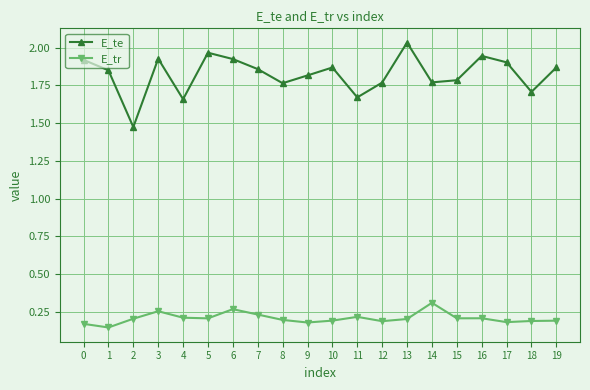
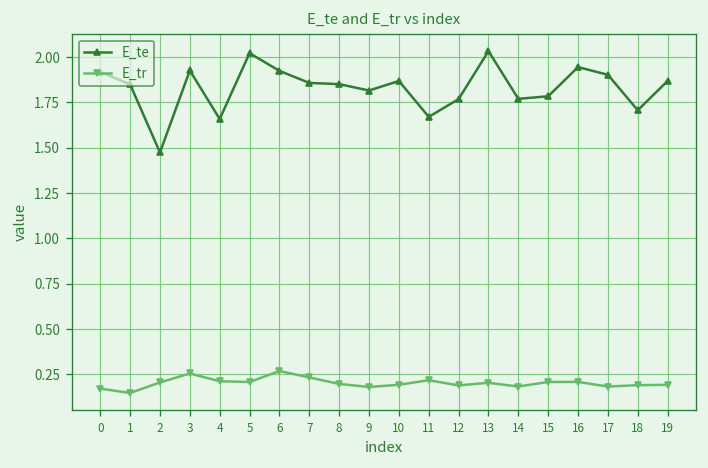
  {
    "E_te": {
      "1": 1.85,
      "2": 1.47,
      "3": 1.93,
      "4": 1.66,
-     "5": 1.97,
+     "5": 2.02,
      "6": 1.92,
      "7": 1.86,
-     "8": 1.76,
+     "8": 1.85,
      "9": 1.82,
      "10": 1.87,
      "11": 1.67,
      "12": 1.77,
      "13": 2.03,
      "14": 1.77,
      "15": 1.78,
      "16": 1.94,
      "17": 1.90,
      "18": 1.71,
      "19": 1.87
    },
    "E_tr": {
      "0": 0.17,
      "1": 0.15,
      "2": 0.21,
      "3": 0.25,
      "4": 0.21,
      "5": 0.21,
      "6": 0.27,
      "7": 0.23,
      "8": 0.20,
      "9": 0.18,
      "10": 0.19,
      "11": 0.22,
      "12": 0.19,
      "13": 0.20,
-     "14": 0.31,
+     "14": 0.18,
      "15": 0.21,
      "16": 0.21,
      "17": 0.18,
      "18": 0.19,
      "19": 0.19
    }
  }
